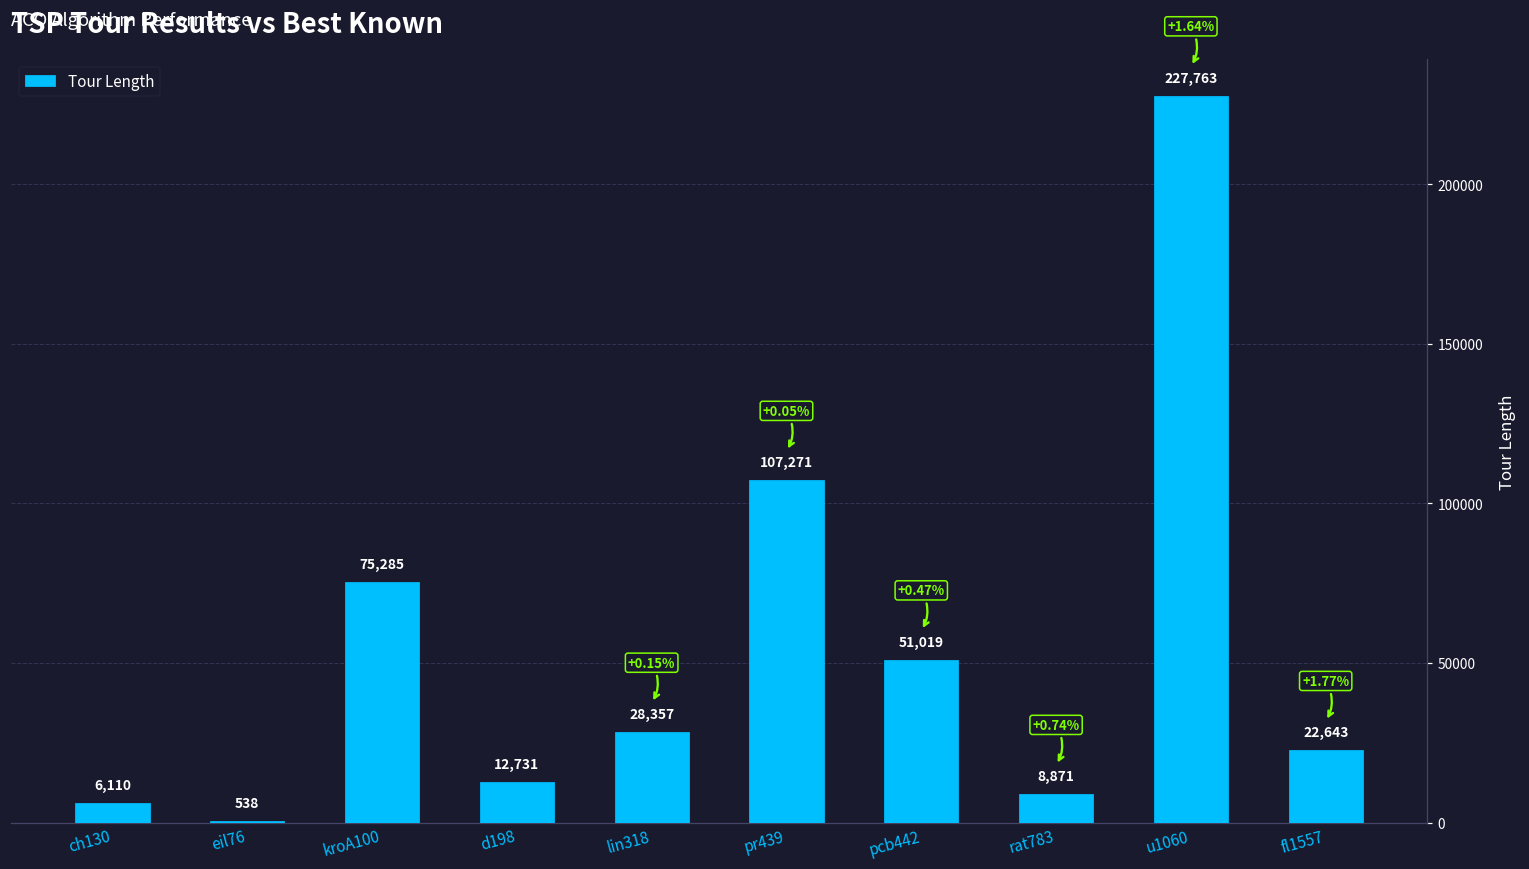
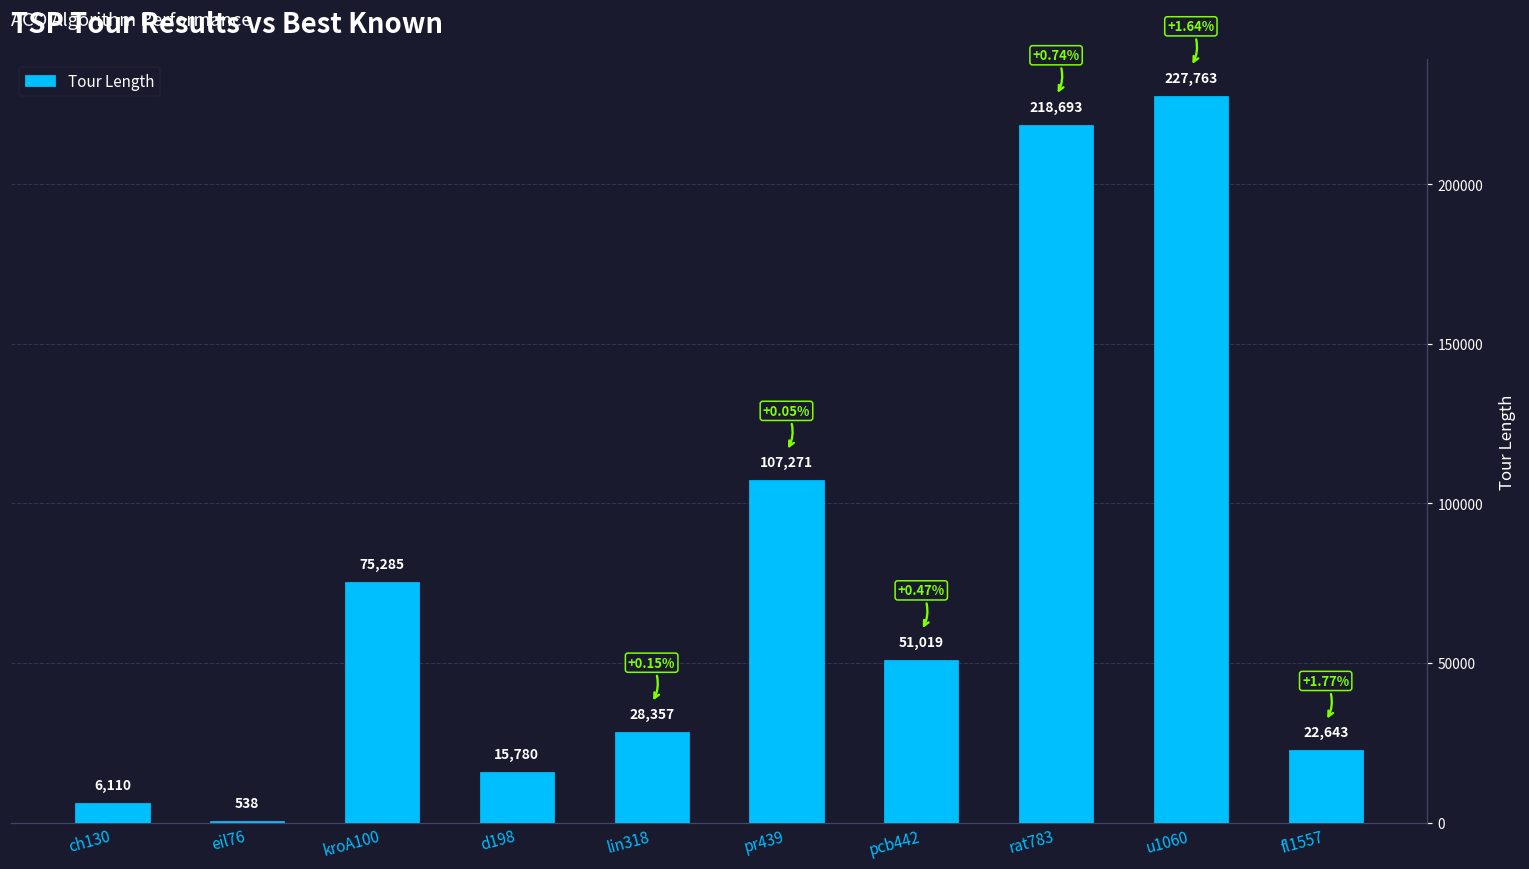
  {
    "ch130": "6,110",
    "eil76": "538",
    "kroA100": "75,285",
-   "d198": "12,731",
+   "d198": "15,780",
    "lin318": "28,357",
    "pr439": "107,271",
    "pcb442": "51,019",
-   "rat783": "8,871",
+   "rat783": "218,693",
    "u1060": "227,763",
    "fl1557": "22,643"
  }
